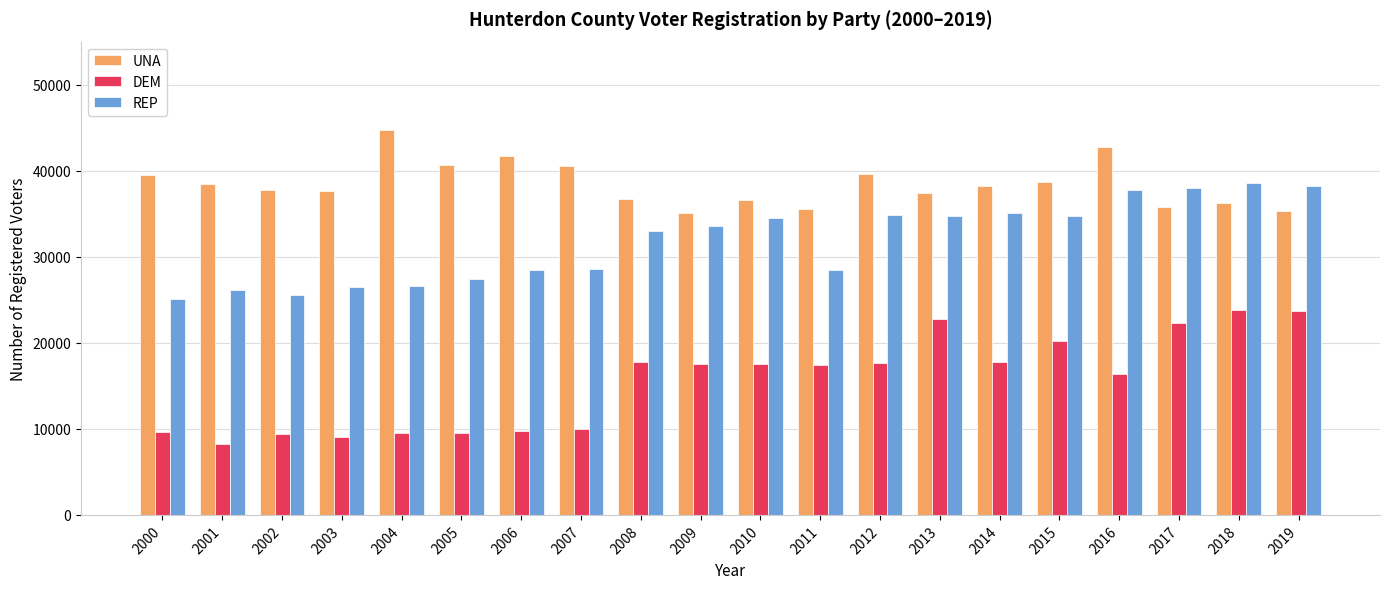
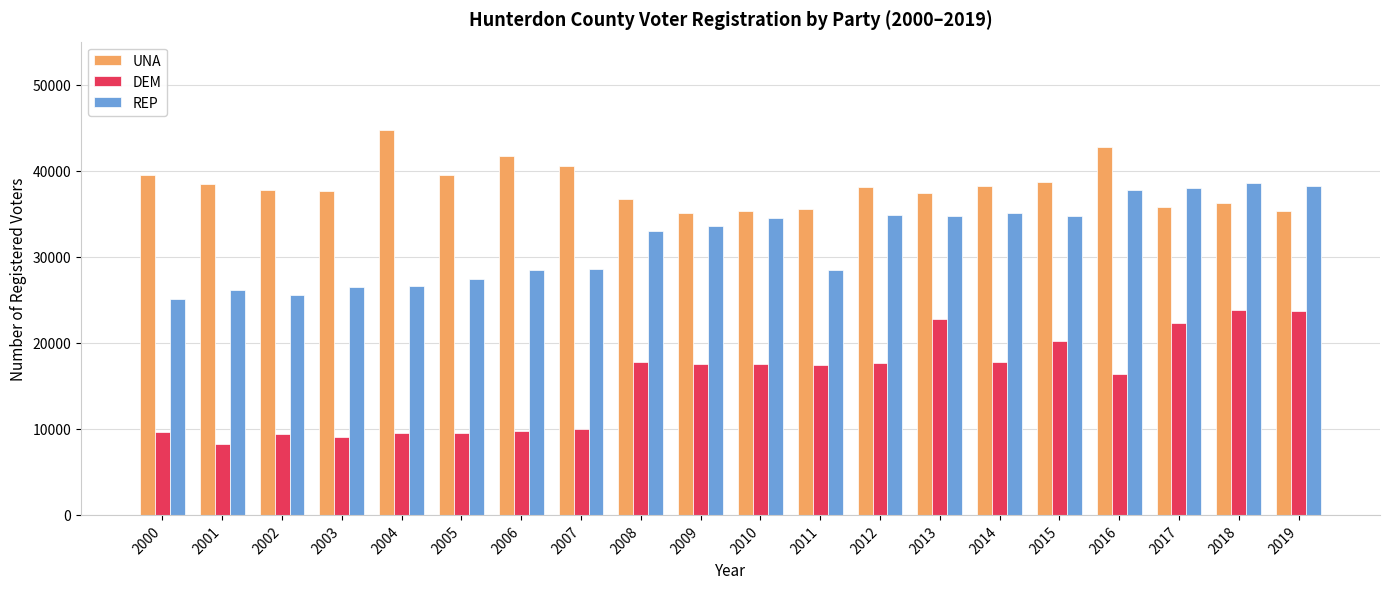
  {
    "UNA": {
      "2000": 39000,
      "2001": 38000,
      "2002": 38000,
      "2003": 38000,
      "2004": 45000,
-     "2005": 41000,
+     "2005": 40000,
      "2006": 42000,
      "2007": 41000,
      "2008": 37000,
      "2009": 35000,
-     "2010": 37000,
+     "2010": 35000,
      "2011": 36000,
-     "2012": 40000,
+     "2012": 38000,
      "2013": 37000,
      "2014": 38000,
      "2015": 39000,
      "2016": 43000,
      "2017": 36000,
      "2018": 36000,
      "2019": 35000
    },
    "DEM": {
      "2000": 10000,
      "2001": 8000,
      "2002": 9000,
      "2003": 9000,
      "2004": 10000,
      "2005": 9000,
      "2006": 10000,
      "2007": 10000,
      "2008": 18000,
      "2009": 18000,
      "2010": 18000,
      "2011": 17000,
      "2012": 18000,
      "2013": 23000,
      "2014": 18000,
      "2015": 20000,
      "2016": 16000,
      "2017": 22000,
      "2018": 24000,
      "2019": 24000
    },
    "REP": {
      "2000": 25000,
      "2001": 26000,
      "2002": 26000,
      "2003": 26000,
      "2004": 27000,
      "2005": 27000,
      "2006": 28000,
      "2007": 29000,
      "2008": 33000,
      "2009": 34000,
      "2010": 35000,
      "2011": 28000,
      "2012": 35000,
      "2013": 35000,
      "2014": 35000,
      "2015": 35000,
      "2016": 38000,
      "2017": 38000,
      "2018": 39000,
      "2019": 38000
    }
  }
